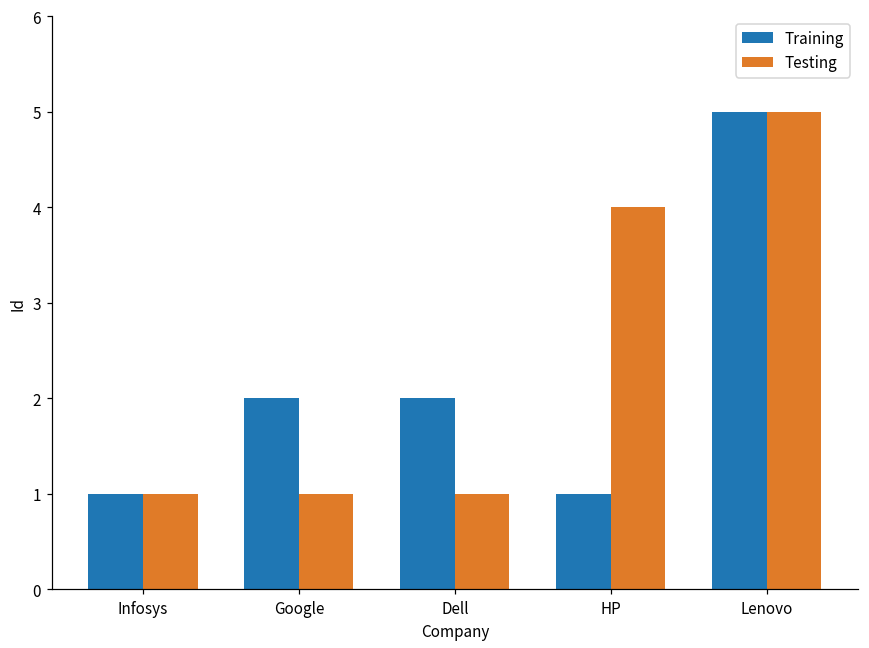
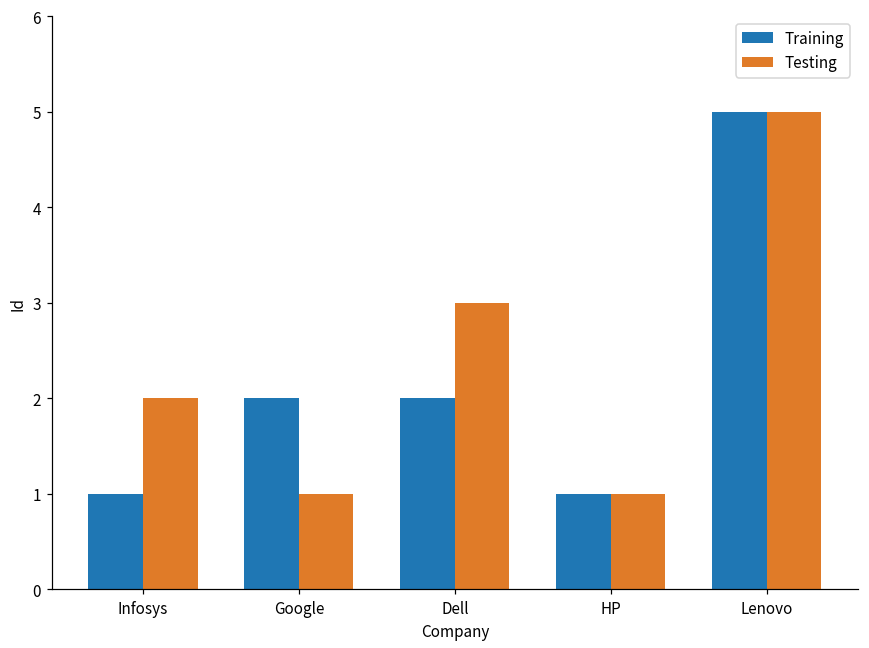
  {
    "Training": {
      "Infosys": 1,
      "Google": 2,
      "Dell": 2,
      "HP": 1,
      "Lenovo": 5
    },
    "Testing": {
-     "Infosys": 1,
+     "Infosys": 2,
      "Google": 1,
-     "Dell": 1,
-     "HP": 4,
+     "Dell": 3,
+     "HP": 1,
      "Lenovo": 5
    }
  }
